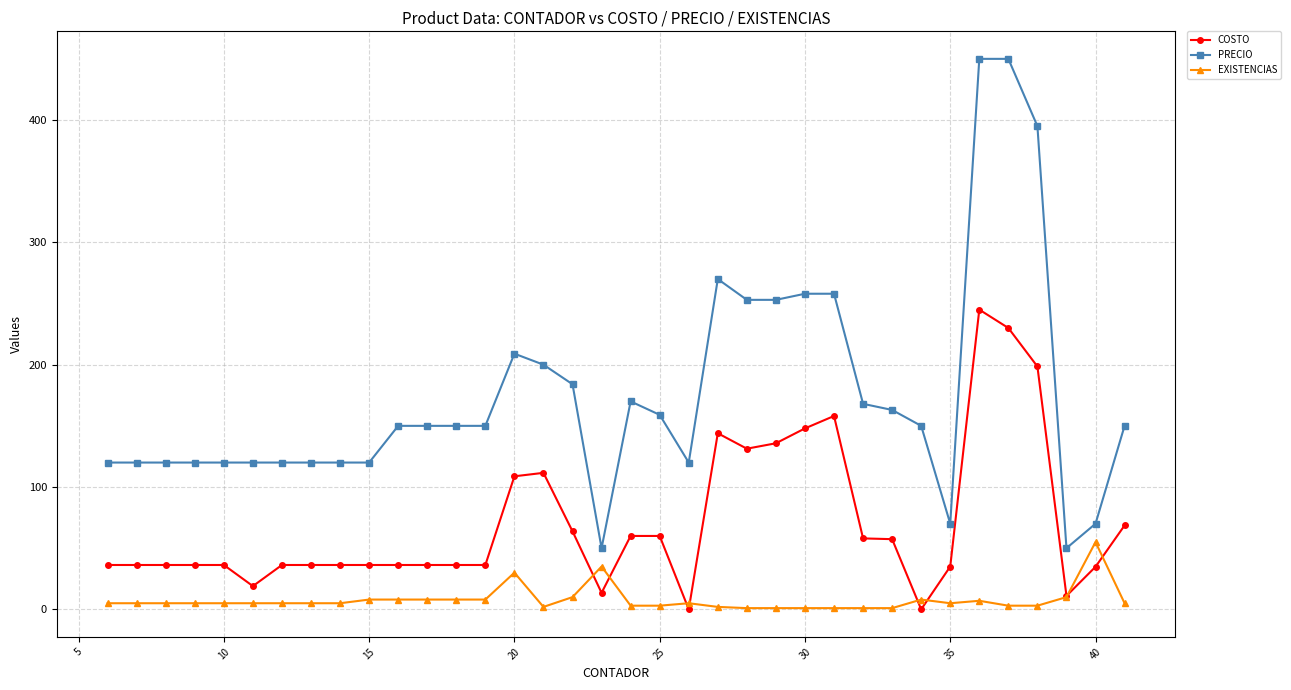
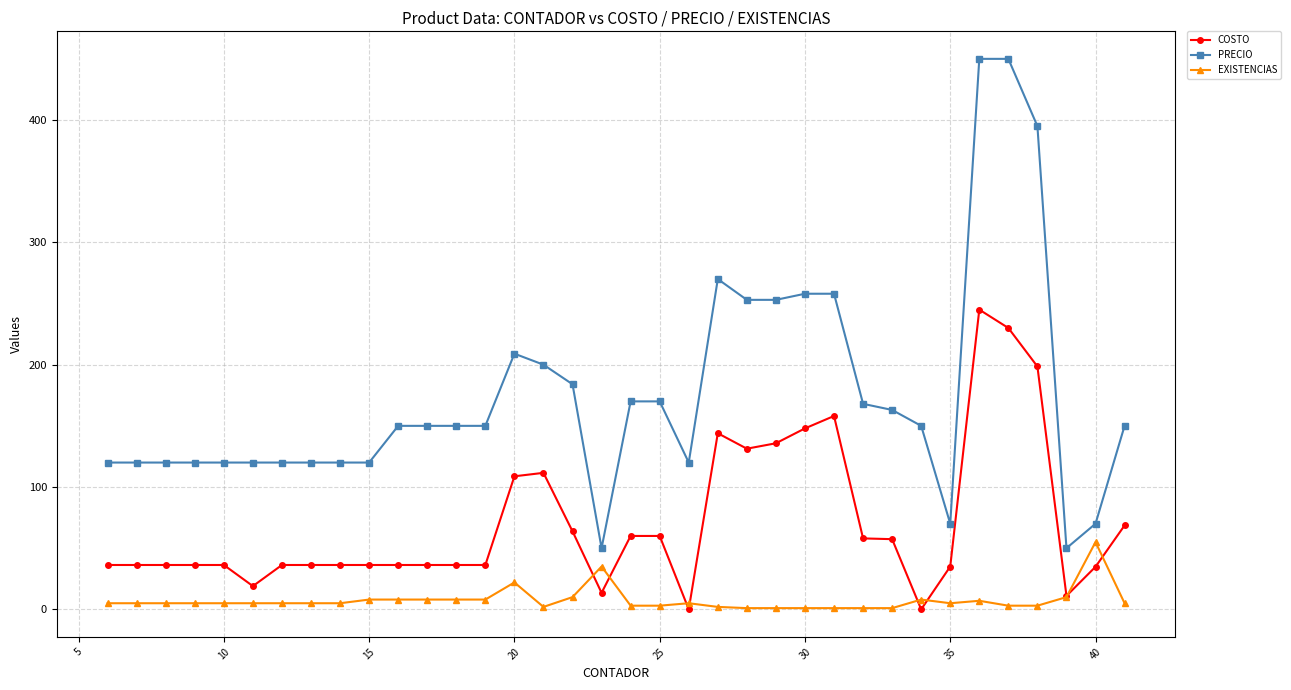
  {
    "COSTO": {
      "10": 36,
      "15": 36,
      "20": 109,
      "25": 60,
      "30": 148,
      "35": 35,
      "40": 35
    },
    "PRECIO": {
      "10": 120,
      "15": 120,
      "20": 209,
-     "25": 159,
+     "25": 170,
      "30": 258,
      "35": 70,
      "40": 70
    },
    "EXISTENCIAS": {
      "10": 5,
      "15": 8,
-     "20": 30,
+     "20": 22,
      "25": 3,
      "30": 1,
      "35": 5,
      "40": 55
    }
  }
